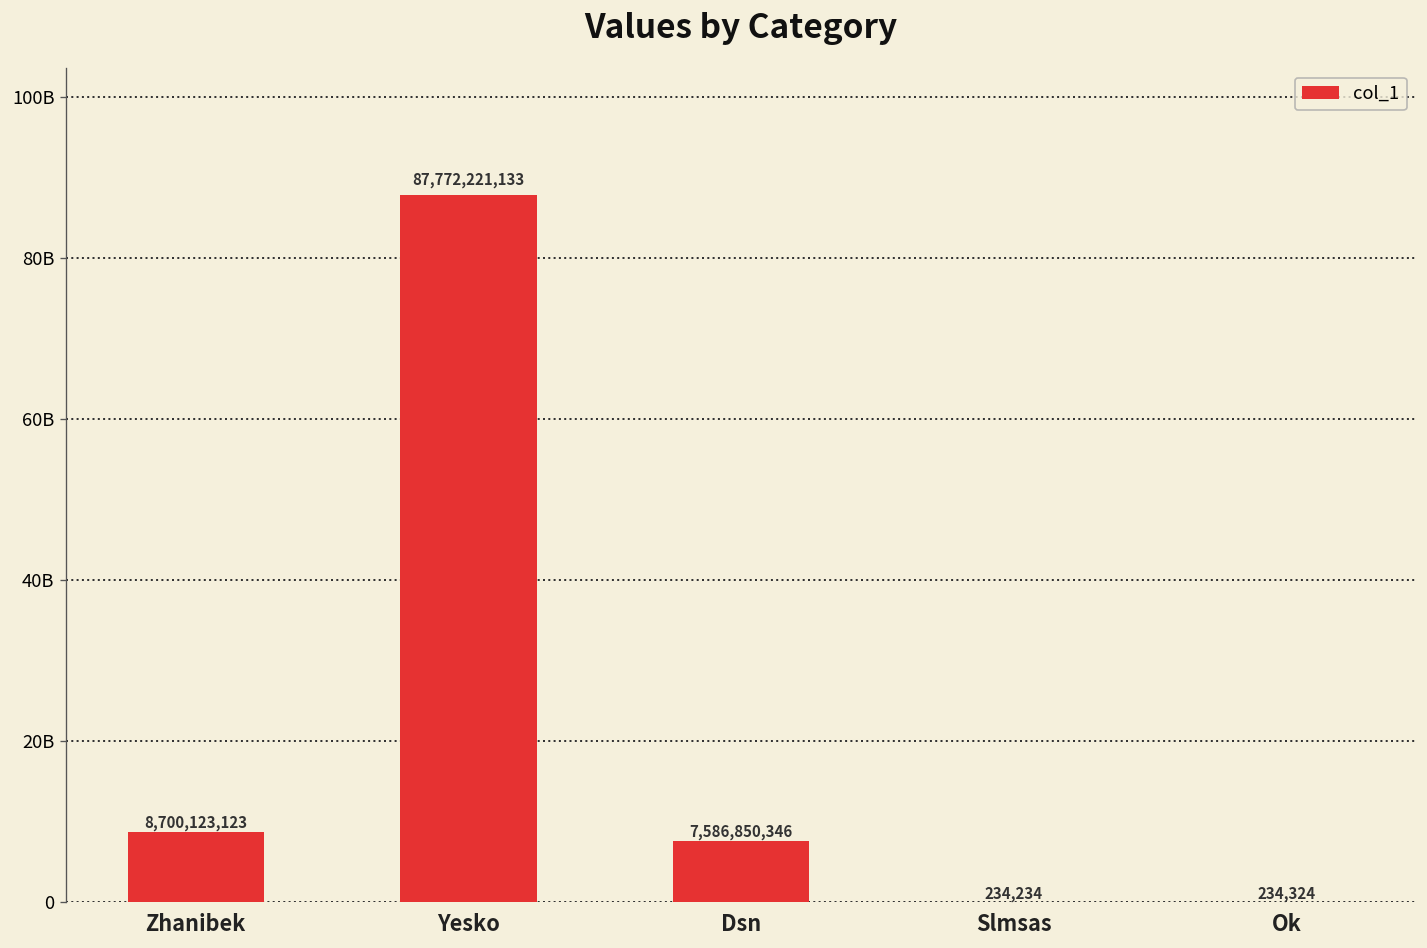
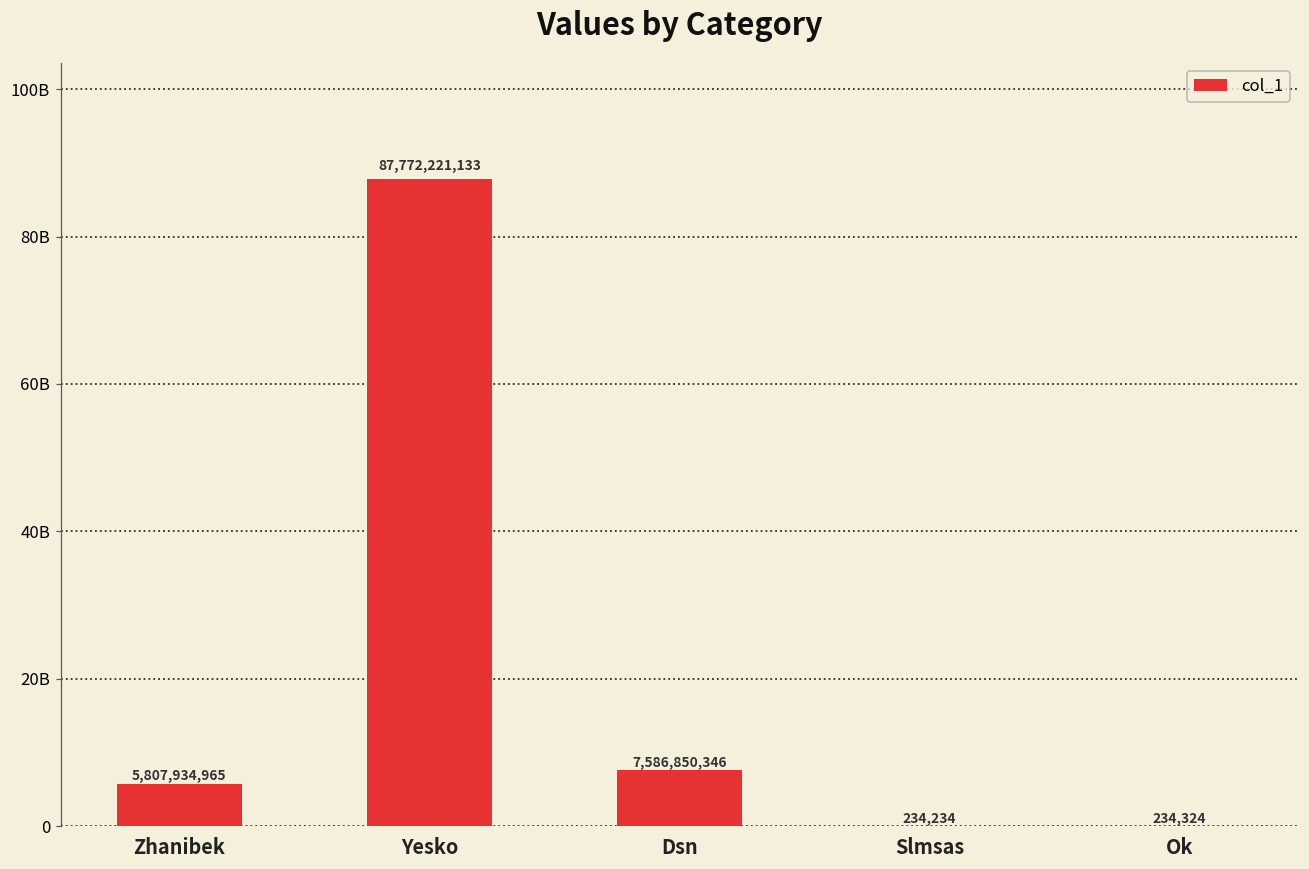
  {
-   "Zhanibek": "8,700,123,123",
+   "Zhanibek": "5,807,934,965",
    "Yesko": "87,772,221,133",
    "Dsn": "7,586,850,346",
    "Slmsas": "234,234",
    "Ok": "234,324"
  }
